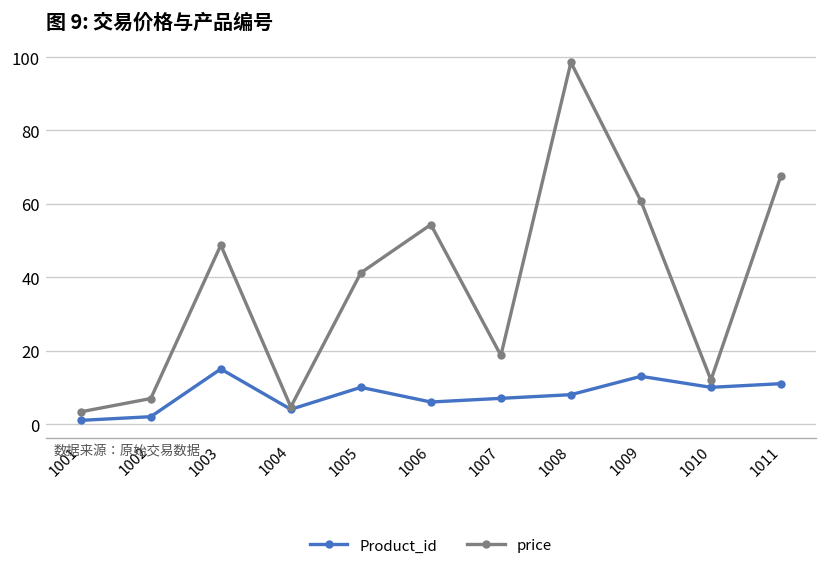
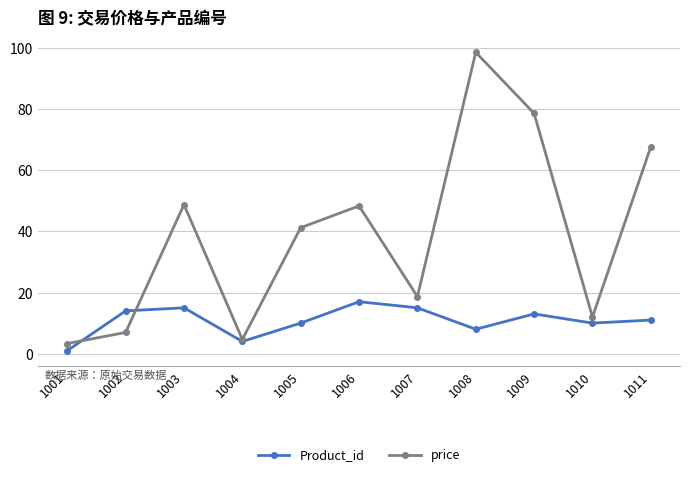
  {
    "Product_id": {
      "1001": 1,
-     "1002": 2,
+     "1002": 14,
      "1003": 15,
      "1005": 10,
-     "1006": 6,
-     "1007": 7,
+     "1006": 17,
+     "1007": 15,
      "1008": 8,
      "1009": 13,
      "1010": 10,
      "1011": 11
    },
    "price": {
      "1001": 3,
      "1002": 7,
      "1003": 49,
      "1005": 41,
-     "1006": 54,
+     "1006": 48,
      "1007": 19,
      "1008": 99,
-     "1009": 61,
+     "1009": 79,
      "1010": 12,
      "1011": 68
    }
  }
